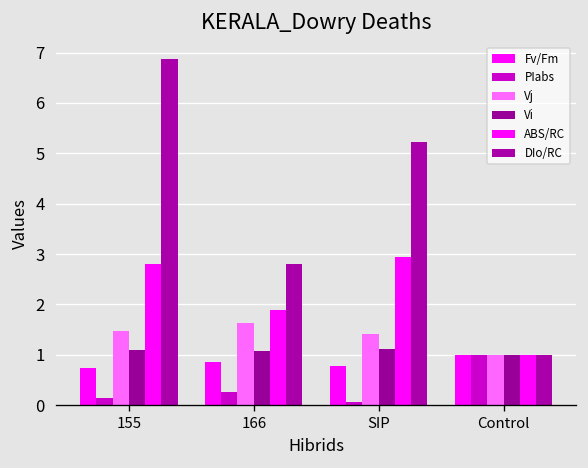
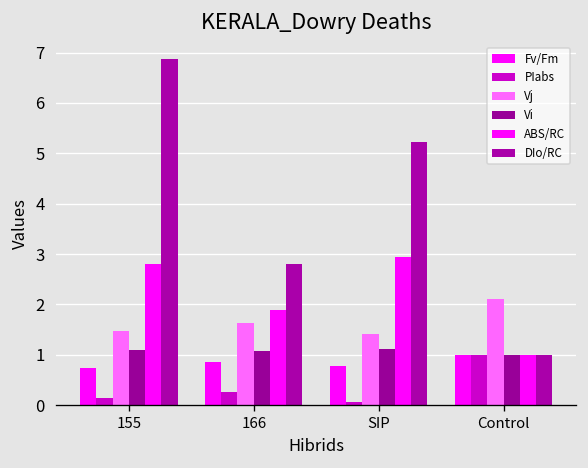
  {
    "Vj": {
      "155": 1.5,
      "166": 1.6,
      "SIP": 1.4,
-     "Control": 1.0
+     "Control": 2.1
    }
  }
